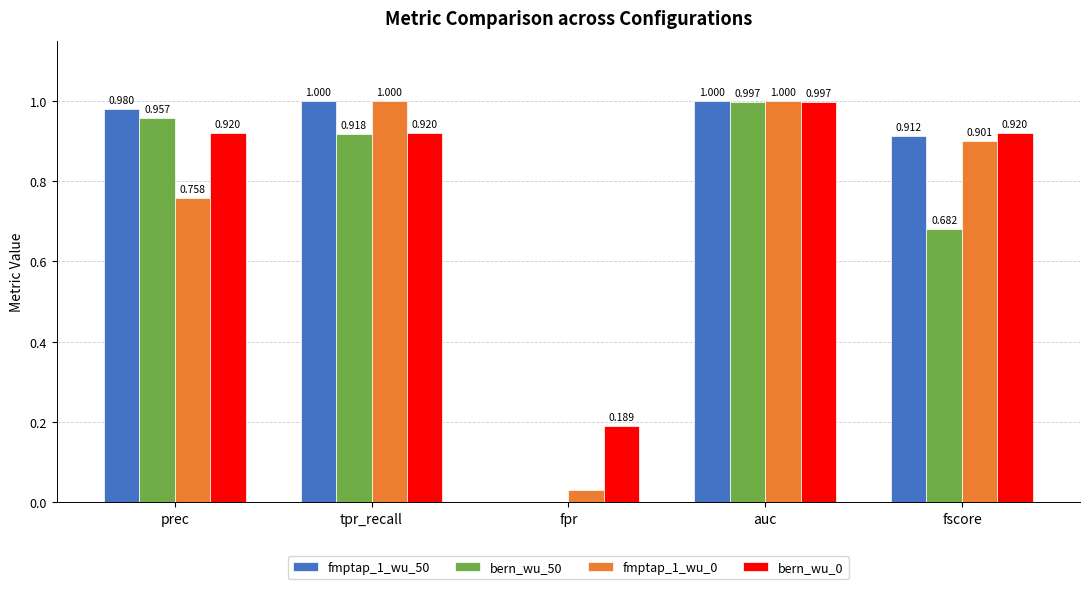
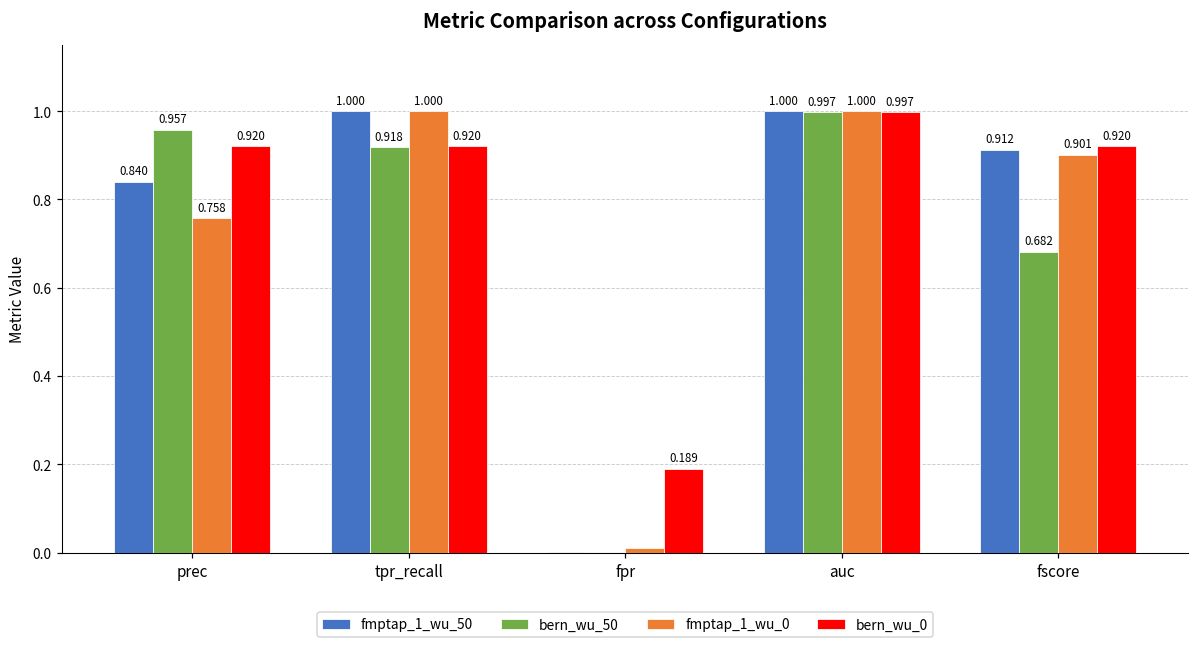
  {
    "fmptap_1_wu_50": {
-     "prec": 0.980,
+     "prec": 0.840,
      "tpr_recall": 1.000,
      "auc": 1.000,
      "fscore": 0.912
    },
    "bern_wu_50": {
      "prec": 0.957,
      "tpr_recall": 0.918,
      "auc": 0.997,
      "fscore": 0.682
    },
    "fmptap_1_wu_0": {
-     "fpr": 0.03
+     "fpr": 0.01
    },
    "bern_wu_0": {
      "prec": 0.920,
      "tpr_recall": 0.920,
      "fpr": 0.189,
      "auc": 0.997,
      "fscore": 0.920
    }
  }
